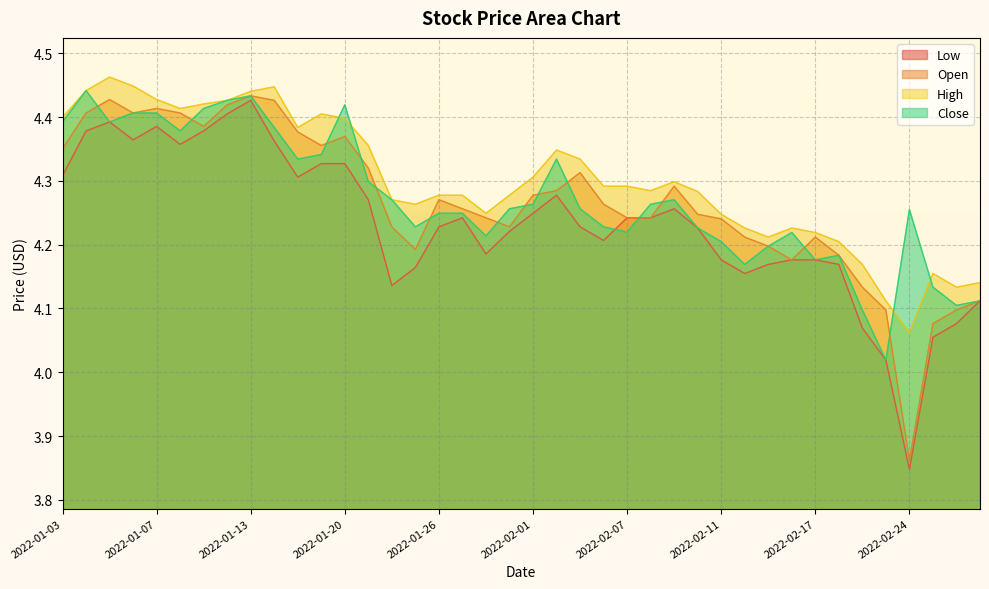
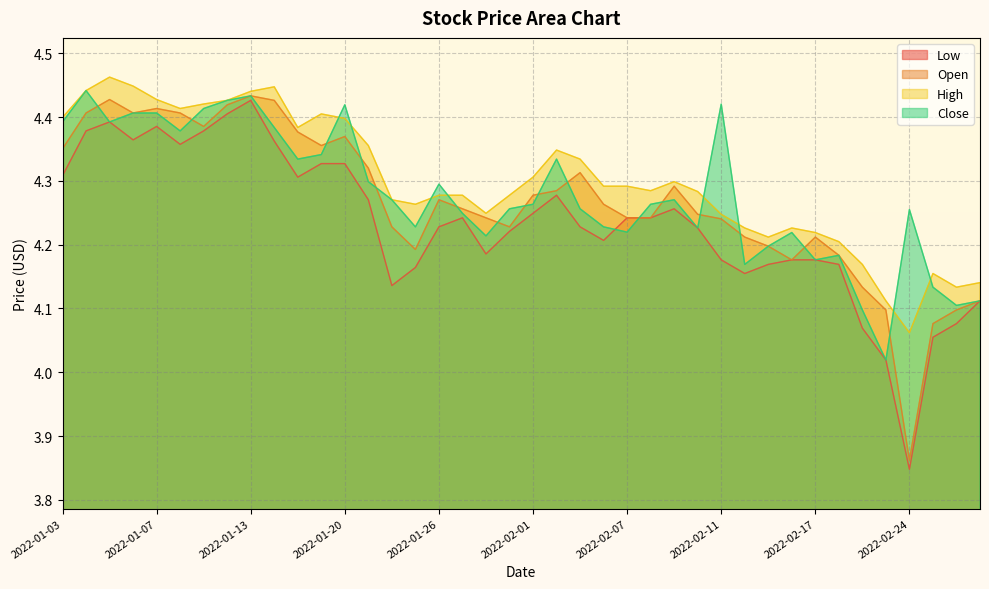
  {
    "Close": {
      "2022-01-03": 4.39,
      "2022-01-07": 4.41,
      "2022-01-20": 4.42,
-     "2022-01-26": 4.25,
+     "2022-01-26": 4.29,
      "2022-02-01": 4.26,
      "2022-02-07": 4.22,
-     "2022-02-11": 4.20,
+     "2022-02-11": 4.42,
      "2022-02-24": 4.26
    }
  }
